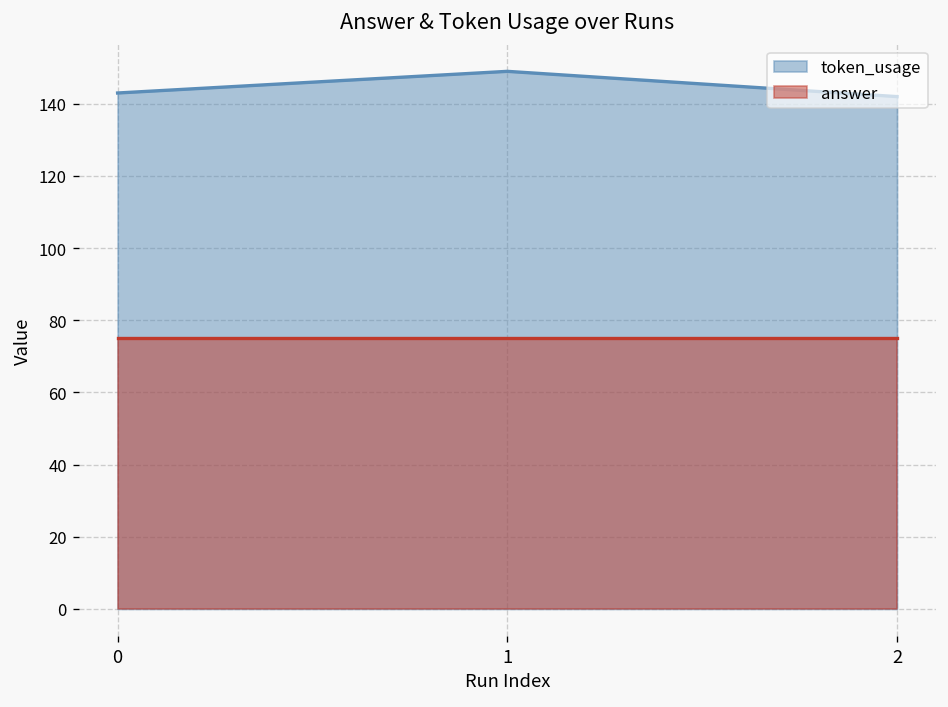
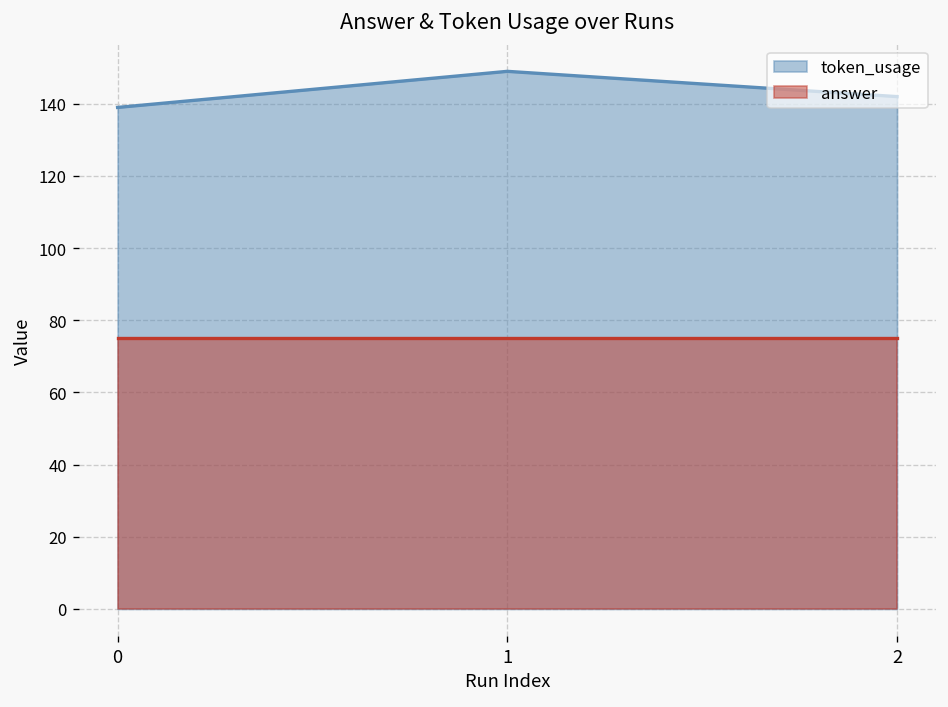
  {
    "token_usage": {
-     "0": 143,
+     "0": 139,
      "1": 149
    },
    "answer": {
      "0": 75,
      "1": 75,
      "2": 75
    }
  }
